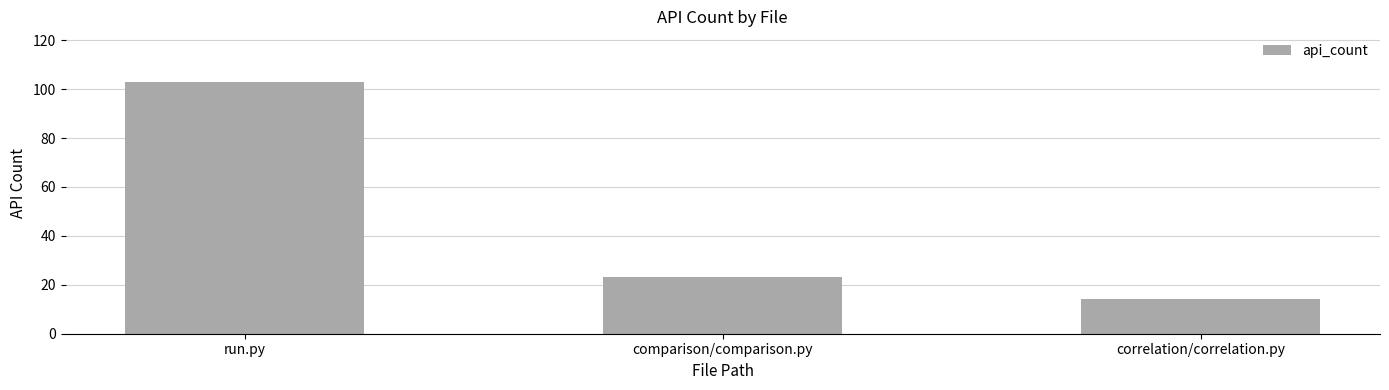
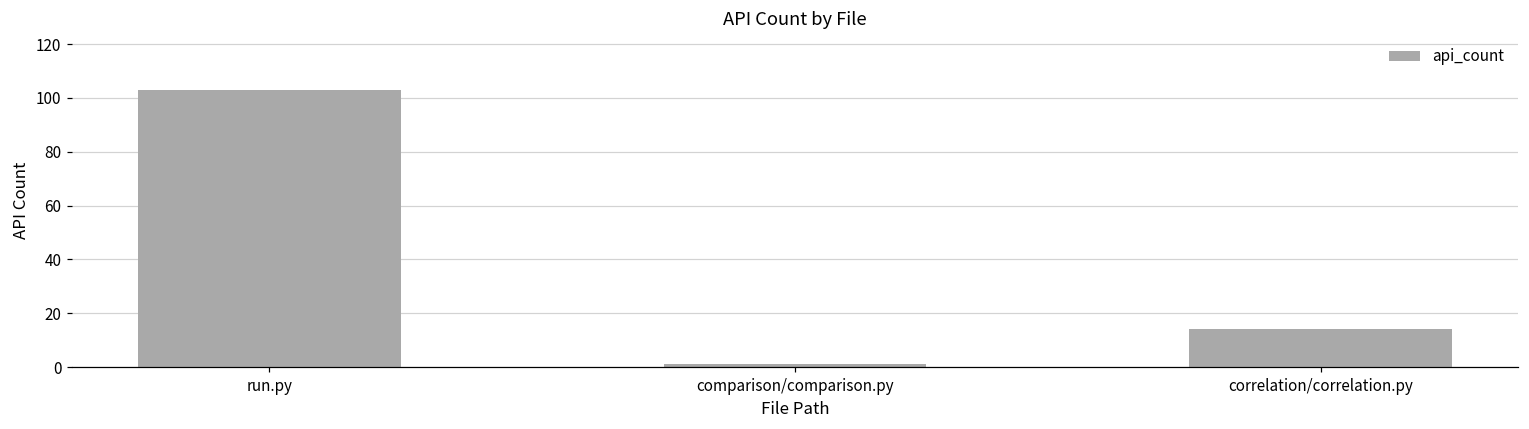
  {
    "run.py": 103,
-   "comparison/comparison.py": 23,
+   "comparison/comparison.py": 1,
    "correlation/correlation.py": 14
  }
